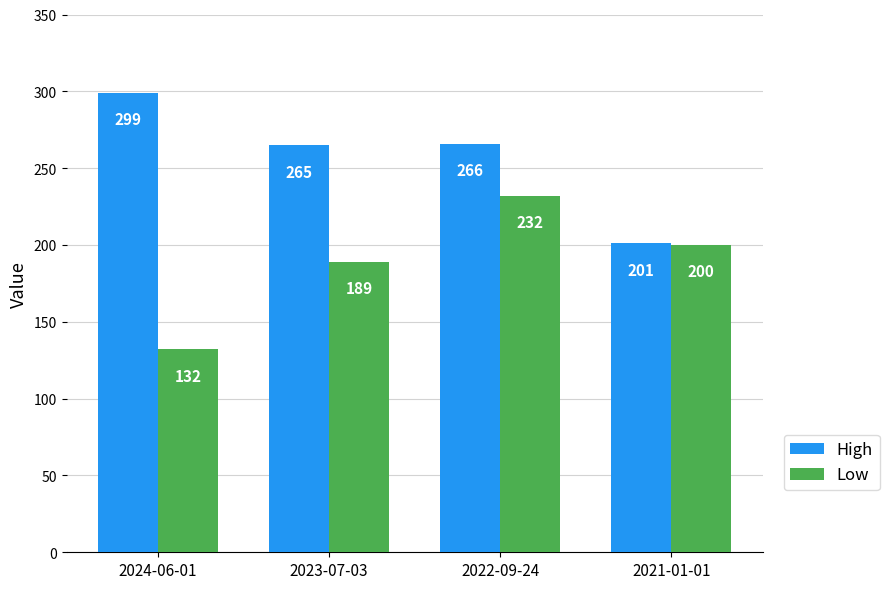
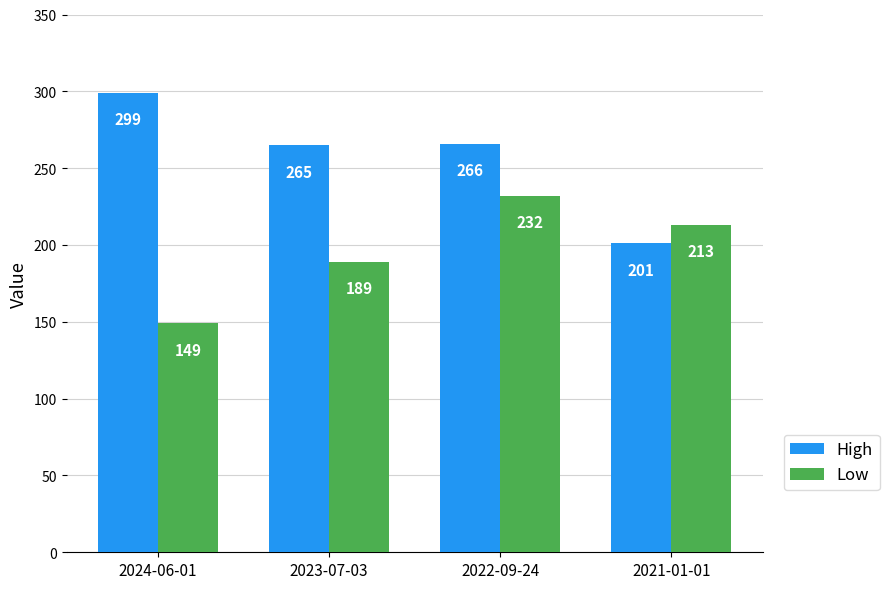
  {
    "High": {
      "2024-06-01": 299,
      "2023-07-03": 265,
      "2022-09-24": 266,
      "2021-01-01": 201
    },
    "Low": {
-     "2024-06-01": 132,
+     "2024-06-01": 149,
      "2023-07-03": 189,
      "2022-09-24": 232,
-     "2021-01-01": 200
+     "2021-01-01": 213
    }
  }
